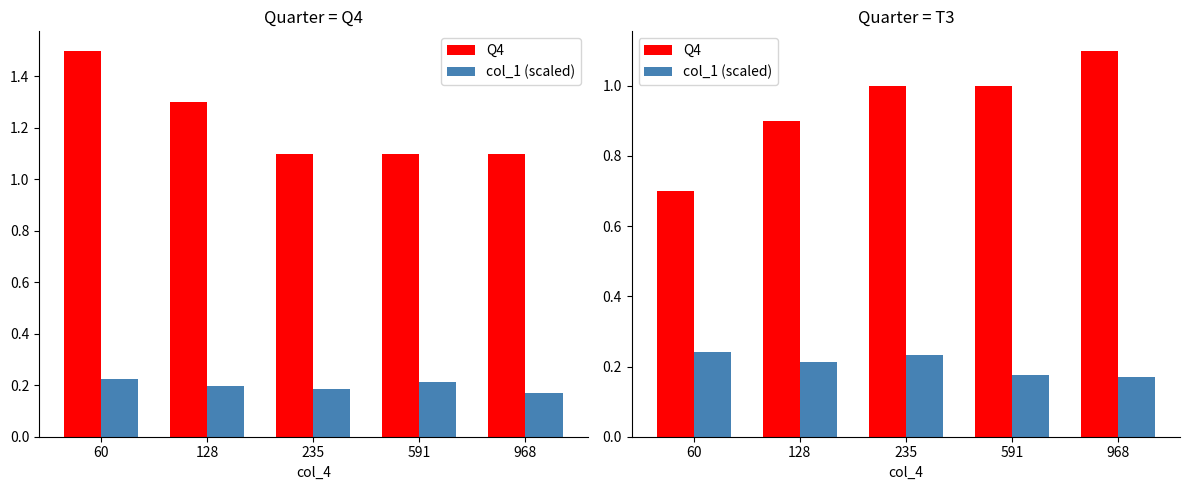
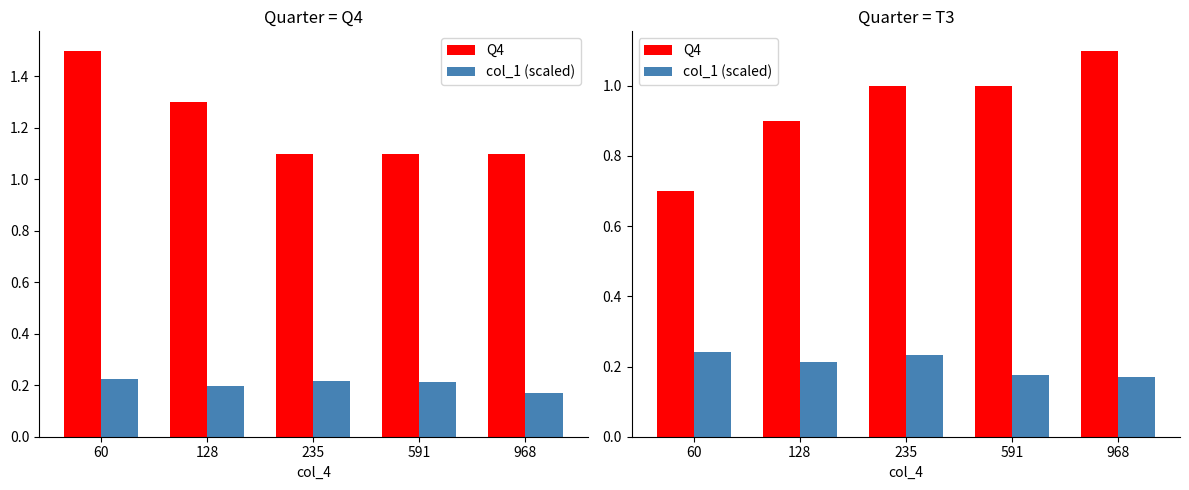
  {
    "Quarter = Q4": {
      "Q4": {
        "60": 1.50,
        "128": 1.30,
        "235": 1.10,
        "591": 1.10,
        "968": 1.10
      },
      "col_1 (scaled)": {
        "60": 0.22,
        "128": 0.20,
-       "235": 0.19,
+       "235": 0.22,
        "591": 0.21,
        "968": 0.17
      }
    },
    "Quarter = T3": {
      "Q4": {
        "60": 0.70,
        "128": 0.90,
        "235": 1.00,
        "591": 1.00,
        "968": 1.10
      },
      "col_1 (scaled)": {
        "60": 0.24,
        "128": 0.21,
        "235": 0.23,
        "591": 0.18,
        "968": 0.17
      }
    }
  }
